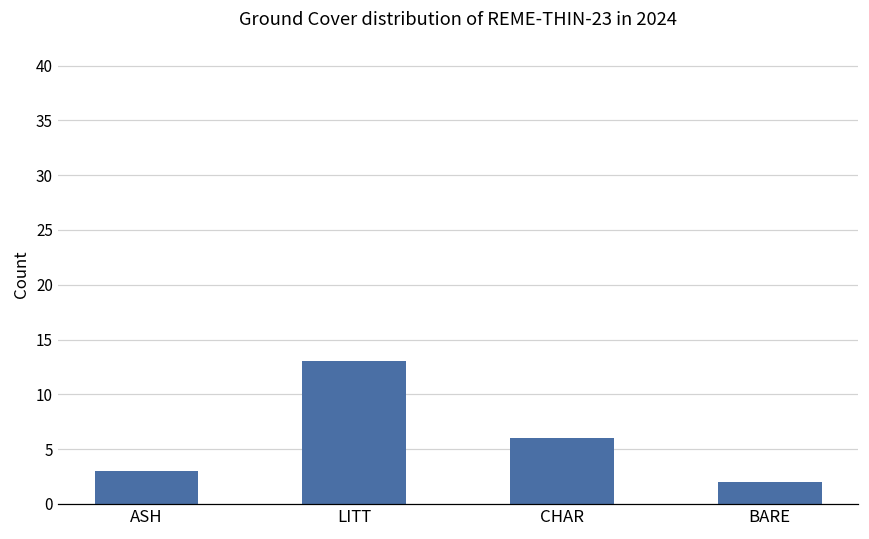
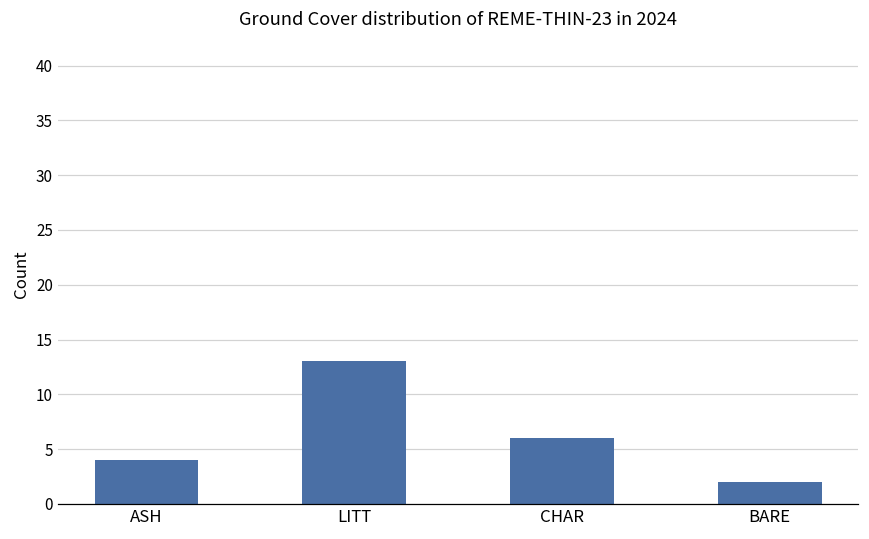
  {
-   "ASH": 3,
+   "ASH": 4,
    "LITT": 13,
    "CHAR": 6,
    "BARE": 2
  }
